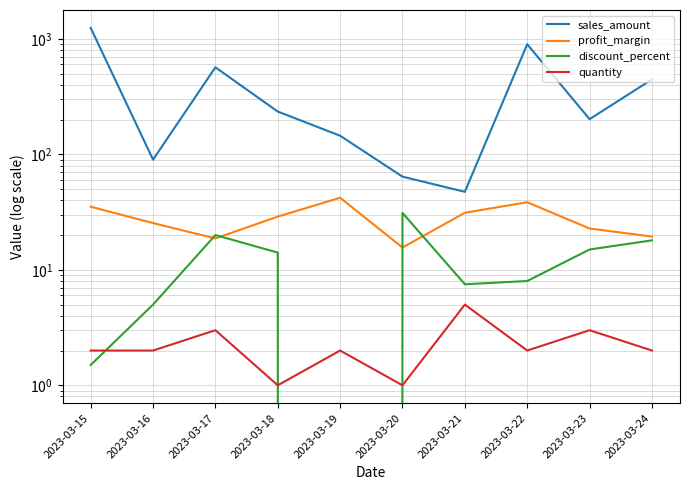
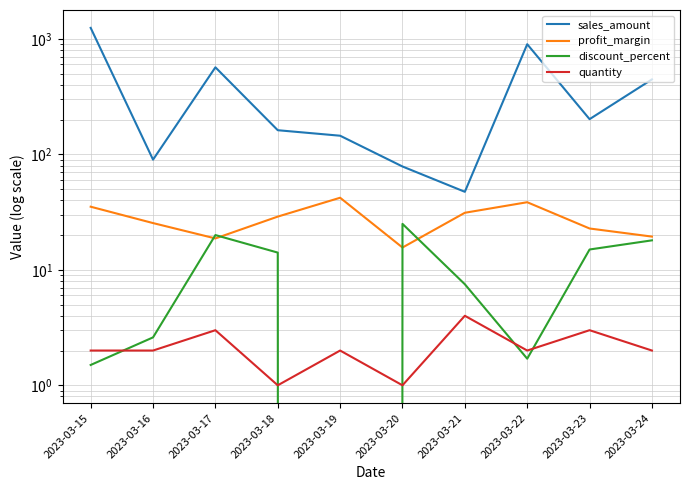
  {
    "sales_amount": {
      "2023-03-15": 1200,
      "2023-03-16": 90,
      "2023-03-17": 600,
-     "2023-03-18": 230,
+     "2023-03-18": 160,
      "2023-03-19": 150,
-     "2023-03-20": 60,
+     "2023-03-20": 80,
      "2023-03-21": 47,
      "2023-03-22": 900,
      "2023-03-23": 200
    },
    "profit_margin": {
      "2023-03-15": 35,
      "2023-03-16": 25,
      "2023-03-17": 19,
      "2023-03-18": 29,
      "2023-03-19": 42,
      "2023-03-20": 16,
      "2023-03-21": 31,
      "2023-03-22": 39,
      "2023-03-23": 23,
      "2023-03-24": 19
    },
    "discount_percent": {
      "2023-03-15": 1.5,
-     "2023-03-16": 5.0,
+     "2023-03-16": 2.6,
      "2023-03-17": 20,
      "2023-03-18": 14,
-     "2023-03-20": 31,
+     "2023-03-20": 25,
      "2023-03-21": 8,
-     "2023-03-22": 8,
+     "2023-03-22": 1.7,
      "2023-03-23": 15,
      "2023-03-24": 18
    },
    "quantity": {
      "2023-03-15": 2,
      "2023-03-16": 2,
      "2023-03-17": 3,
      "2023-03-18": 1,
      "2023-03-19": 2,
      "2023-03-20": 1,
-     "2023-03-21": 5,
+     "2023-03-21": 4,
      "2023-03-22": 2,
      "2023-03-23": 3,
      "2023-03-24": 2
    }
  }
